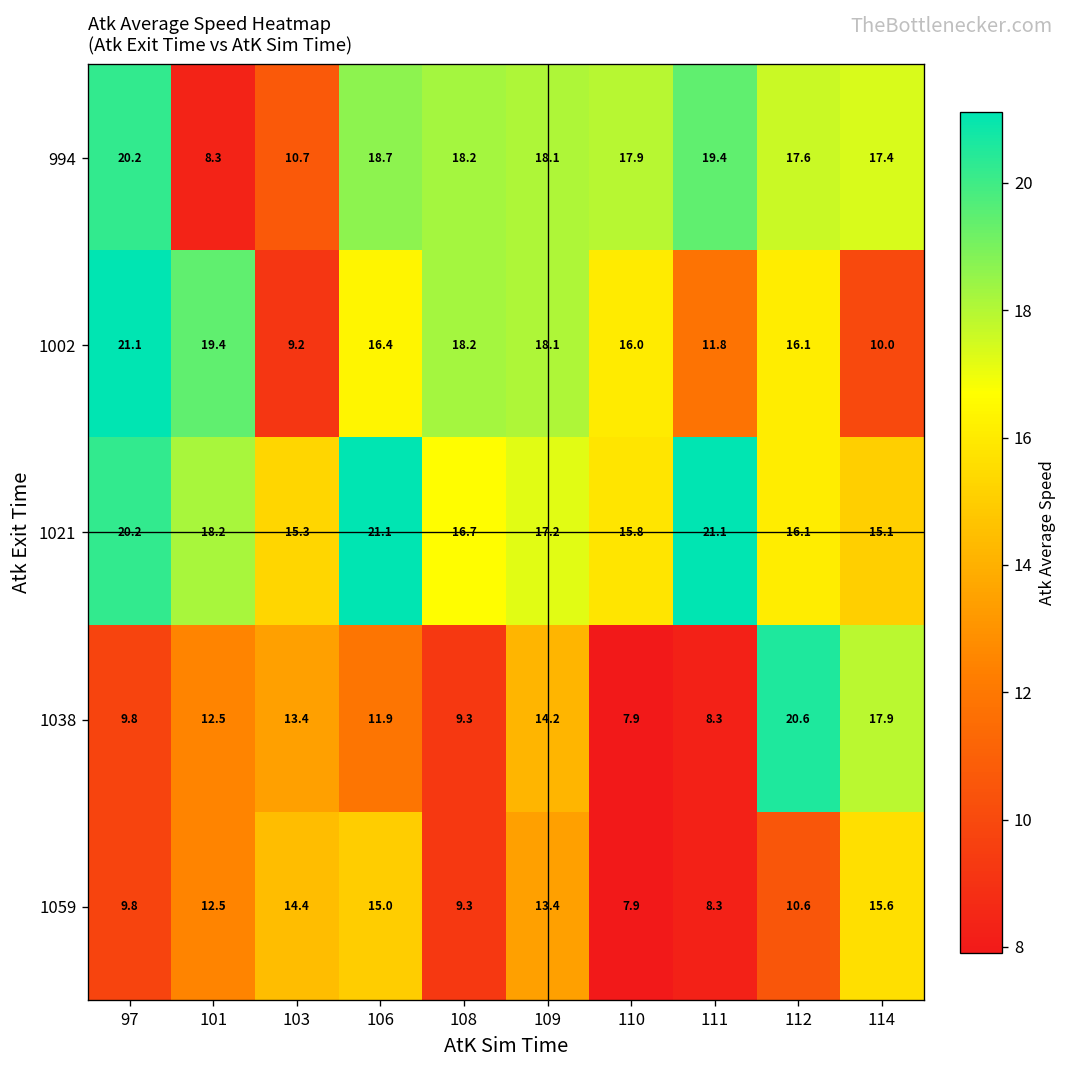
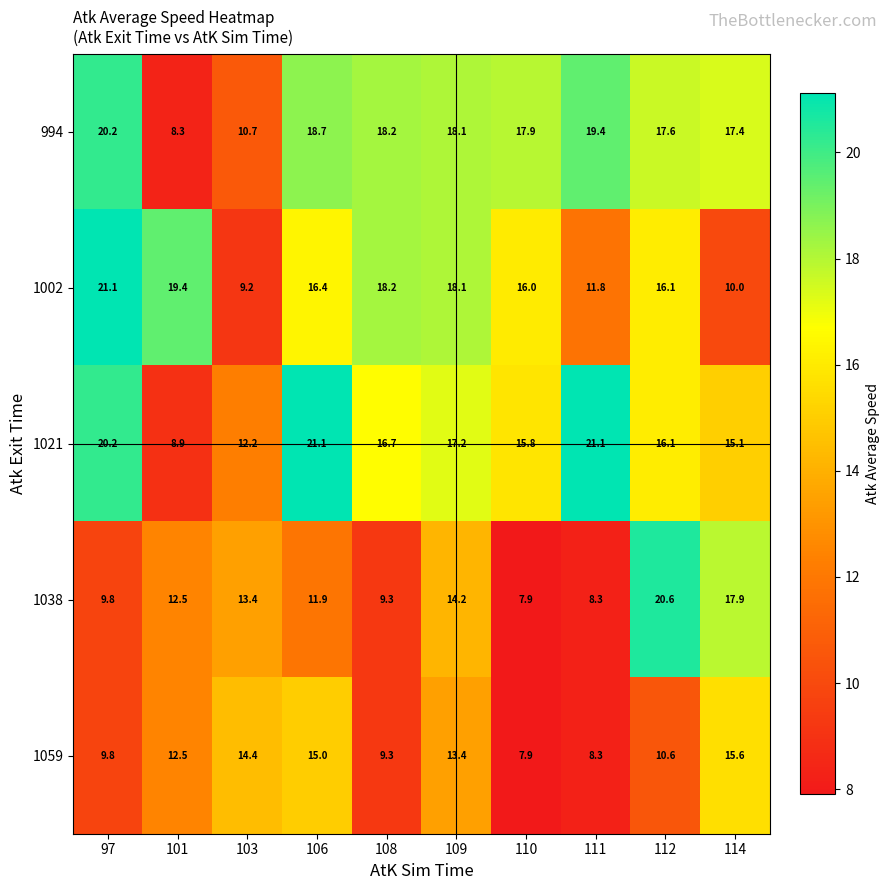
  {
    "994": {
      "97": 20.2,
      "101": 8.3,
      "103": 10.7,
      "106": 18.7,
      "108": 18.2,
      "109": 18.1,
      "110": 17.9,
      "111": 19.4,
      "112": 17.6,
      "114": 17.4
    },
    "1002": {
      "97": 21.1,
      "101": 19.4,
      "103": 9.2,
      "106": 16.4,
      "108": 18.2,
      "109": 18.1,
      "110": 16.0,
      "111": 11.8,
      "112": 16.1,
      "114": 10.0
    },
    "1021": {
      "97": 20.2,
-     "101": 18.2,
-     "103": 15.3,
+     "101": 8.9,
+     "103": 12.2,
      "106": 21.1,
      "108": 16.7,
      "109": 17.2,
      "110": 15.8,
      "111": 21.1,
      "112": 16.1,
      "114": 15.1
    },
    "1038": {
      "97": 9.8,
      "101": 12.5,
      "103": 13.4,
      "106": 11.9,
      "108": 9.3,
      "109": 14.2,
      "110": 7.9,
      "111": 8.3,
      "112": 20.6,
      "114": 17.9
    },
    "1059": {
      "97": 9.8,
      "101": 12.5,
      "103": 14.4,
      "106": 15.0,
      "108": 9.3,
      "109": 13.4,
      "110": 7.9,
      "111": 8.3,
      "112": 10.6,
      "114": 15.6
    }
  }
